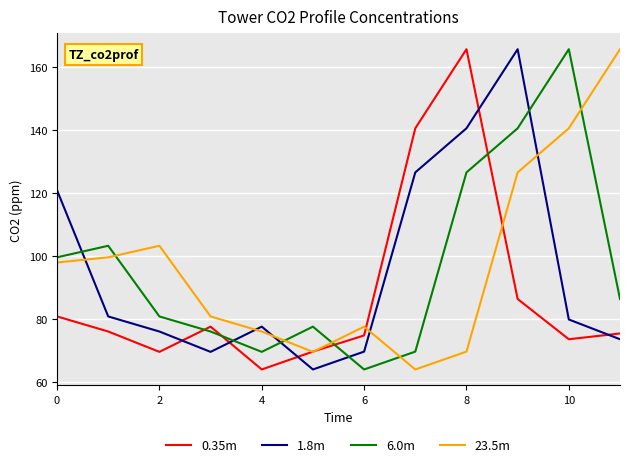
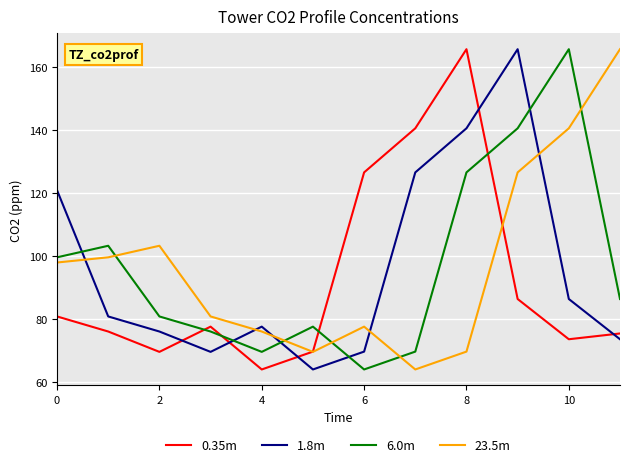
  {
    "0.35m": {
      "0": 81,
      "2": 70,
      "4": 64,
-     "6": 75,
+     "6": 127,
      "8": 166,
      "10": 74
    },
    "1.8m": {
      "0": 121,
      "2": 76,
      "4": 78,
      "6": 70,
      "8": 141,
-     "10": 80
+     "10": 86
    },
    "6.0m": {
      "0": 100,
      "2": 81,
      "4": 70,
      "6": 64,
      "8": 127,
      "10": 166
    },
    "23.5m": {
      "0": 98,
      "2": 103,
      "4": 76,
      "6": 78,
      "8": 70,
      "10": 141
    }
  }
